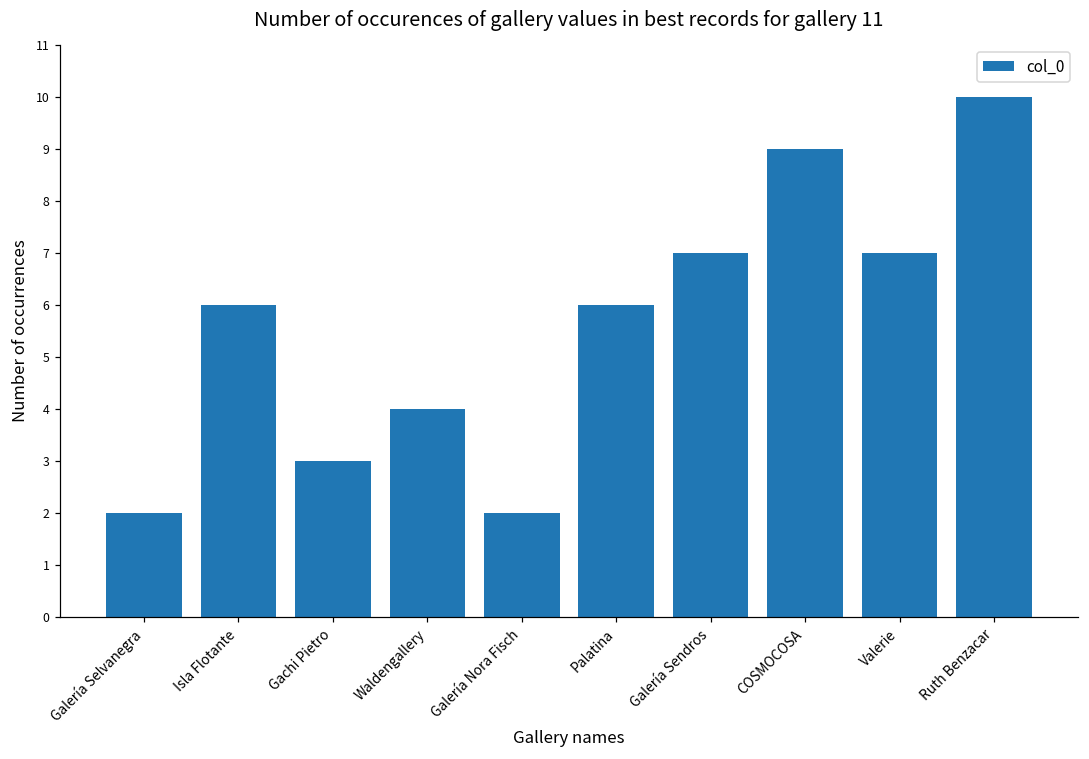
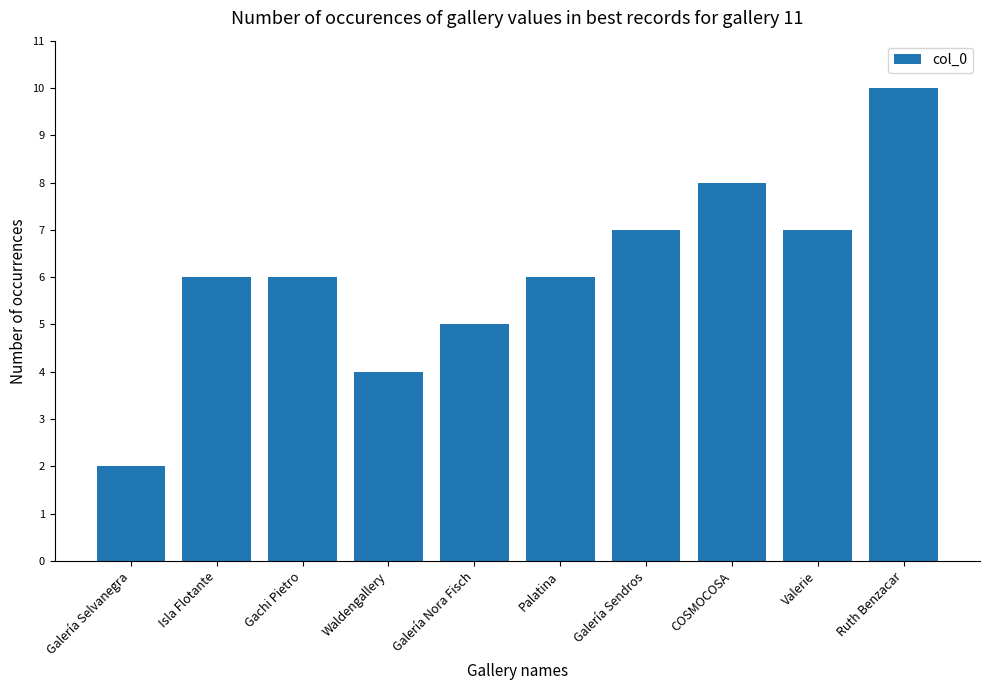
  {
    "Galería Selvanegra": 2,
    "Isla Flotante": 6,
-   "Gachi Pietro": 3,
+   "Gachi Pietro": 6,
    "Waldengallery": 4,
-   "Galería Nora Fisch": 2,
+   "Galería Nora Fisch": 5,
    "Palatina": 6,
    "Galería Sendros": 7,
-   "COSMOCOSA": 9,
+   "COSMOCOSA": 8,
    "Valerie": 7,
    "Ruth Benzacar": 10
  }
